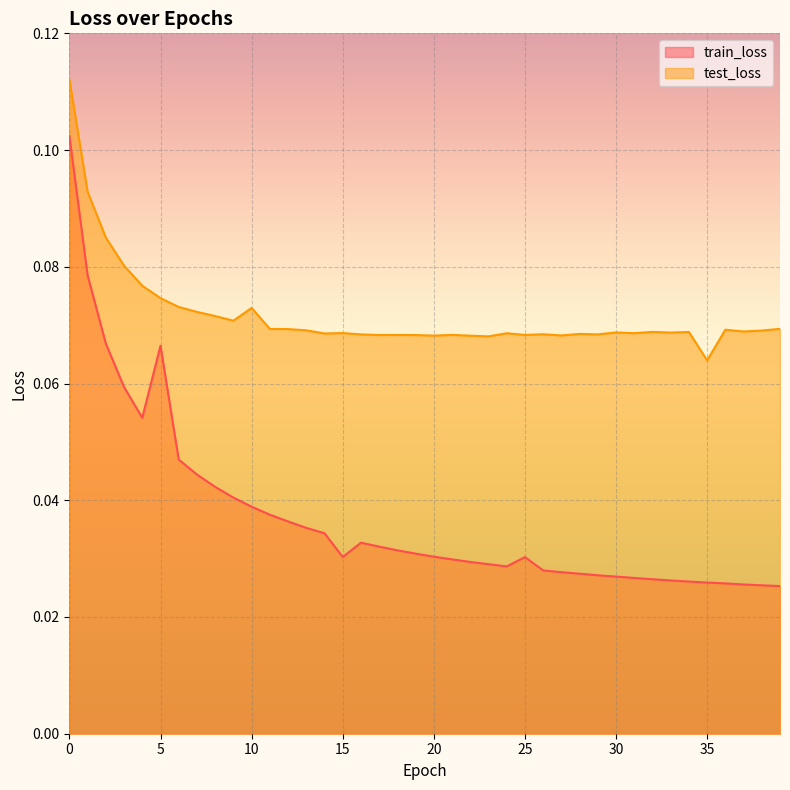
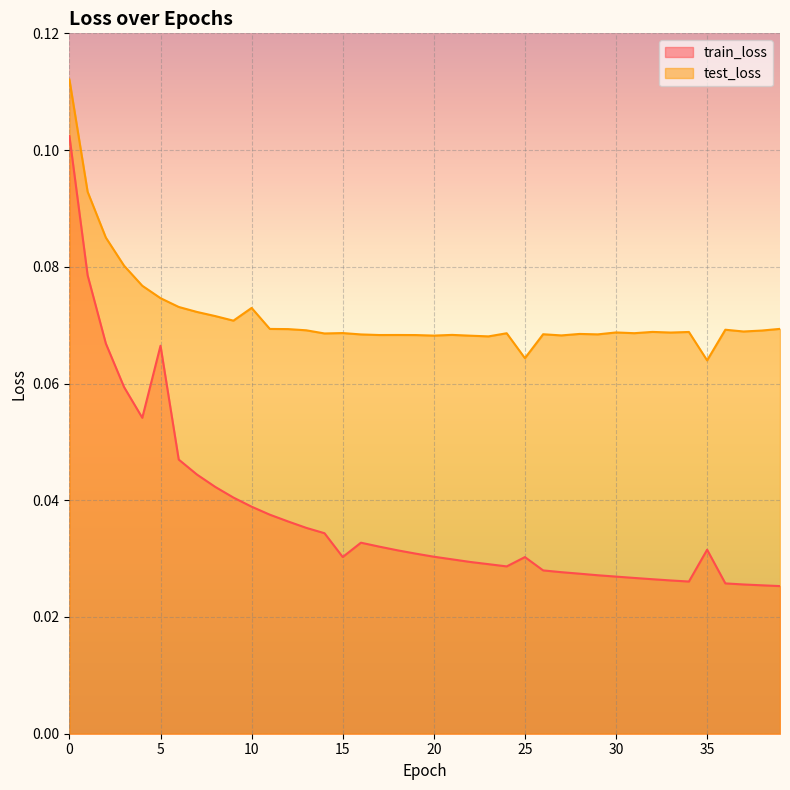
  {
    "train_loss": {
      "0": 0.102,
      "5": 0.066,
      "10": 0.039,
      "15": 0.030,
      "20": 0.030,
      "25": 0.030,
      "30": 0.027,
-     "35": 0.026
+     "35": 0.032
    },
    "test_loss": {
      "0": 0.112,
      "5": 0.075,
      "10": 0.073,
      "15": 0.069,
      "20": 0.068,
-     "25": 0.068,
+     "25": 0.064,
      "30": 0.069,
      "35": 0.064
    }
  }
